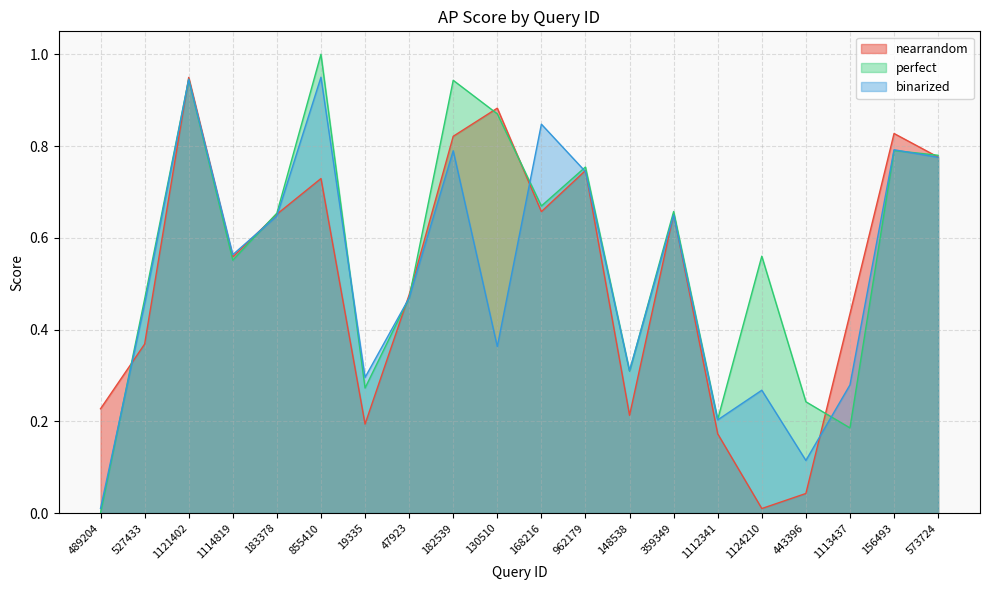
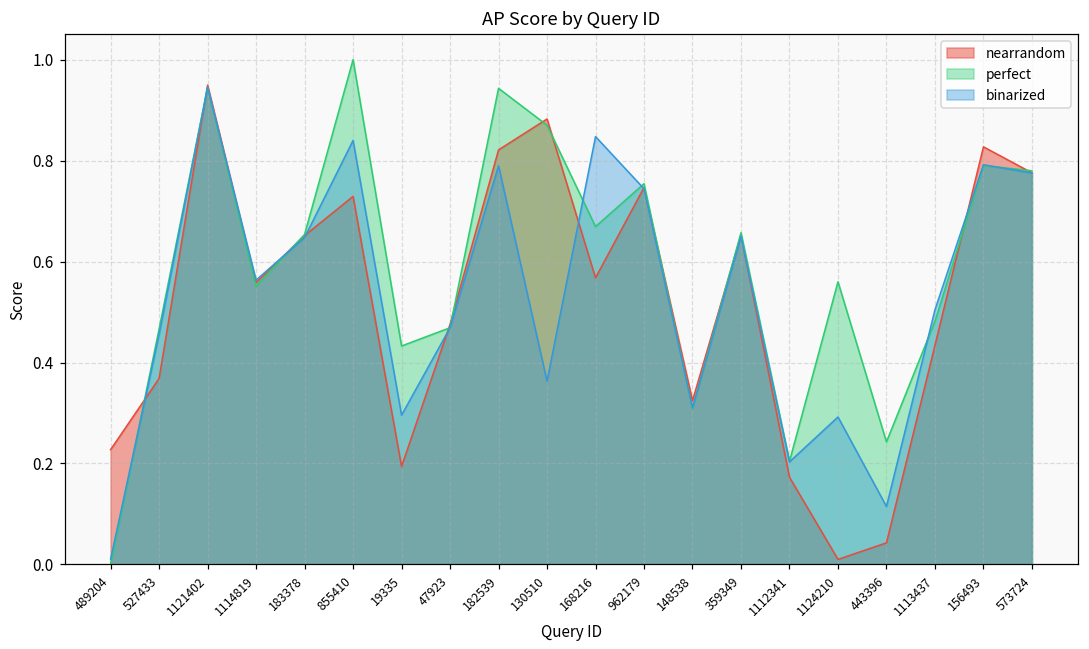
  {
    "nearrandom": {
      "489204": 0.23,
      "527433": 0.37,
      "855410": 0.73,
      "19335": 0.19,
      "47923": 0.48,
      "182539": 0.82,
      "130510": 0.88,
-     "168216": 0.66,
-     "148538": 0.21,
+     "168216": 0.57,
+     "148538": 0.32,
      "1112341": 0.17,
      "1124210": 0.01,
      "443396": 0.04,
      "1113437": 0.43,
      "156493": 0.83
    },
    "perfect": {
      "489204": 0.00,
      "527433": 0.47,
      "1114819": 0.55,
      "855410": 1.00,
-     "19335": 0.27,
+     "19335": 0.43,
      "182539": 0.94,
      "130510": 0.87,
      "168216": 0.67,
      "962179": 0.75,
      "1124210": 0.56,
      "443396": 0.24,
-     "1113437": 0.19
+     "1113437": 0.48
    },
    "binarized": {
      "489204": 0.01,
      "527433": 0.46,
-     "855410": 0.95,
+     "855410": 0.84,
      "19335": 0.30,
      "182539": 0.79,
      "130510": 0.36,
      "168216": 0.85,
-     "1124210": 0.27,
+     "1124210": 0.29,
      "443396": 0.11,
-     "1113437": 0.28
+     "1113437": 0.50
    }
  }
